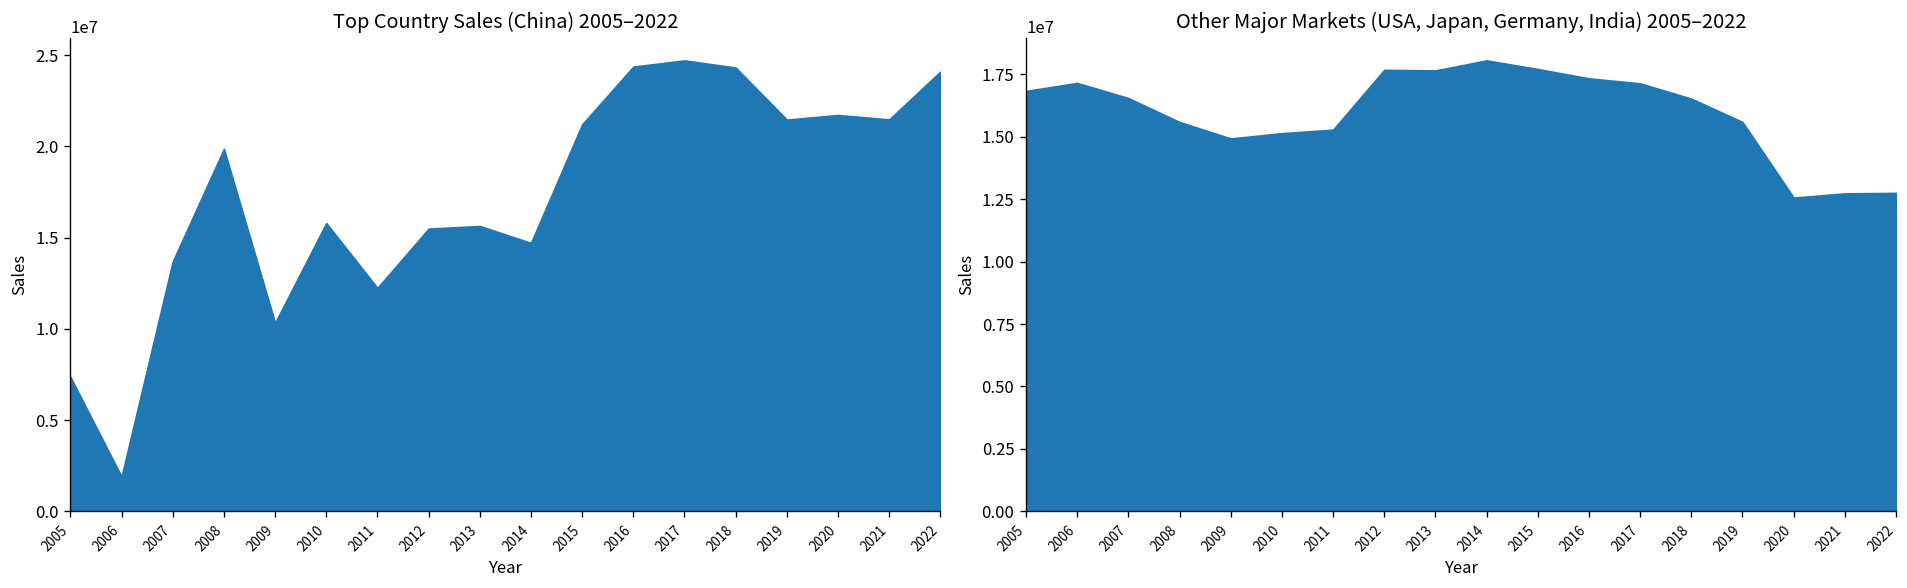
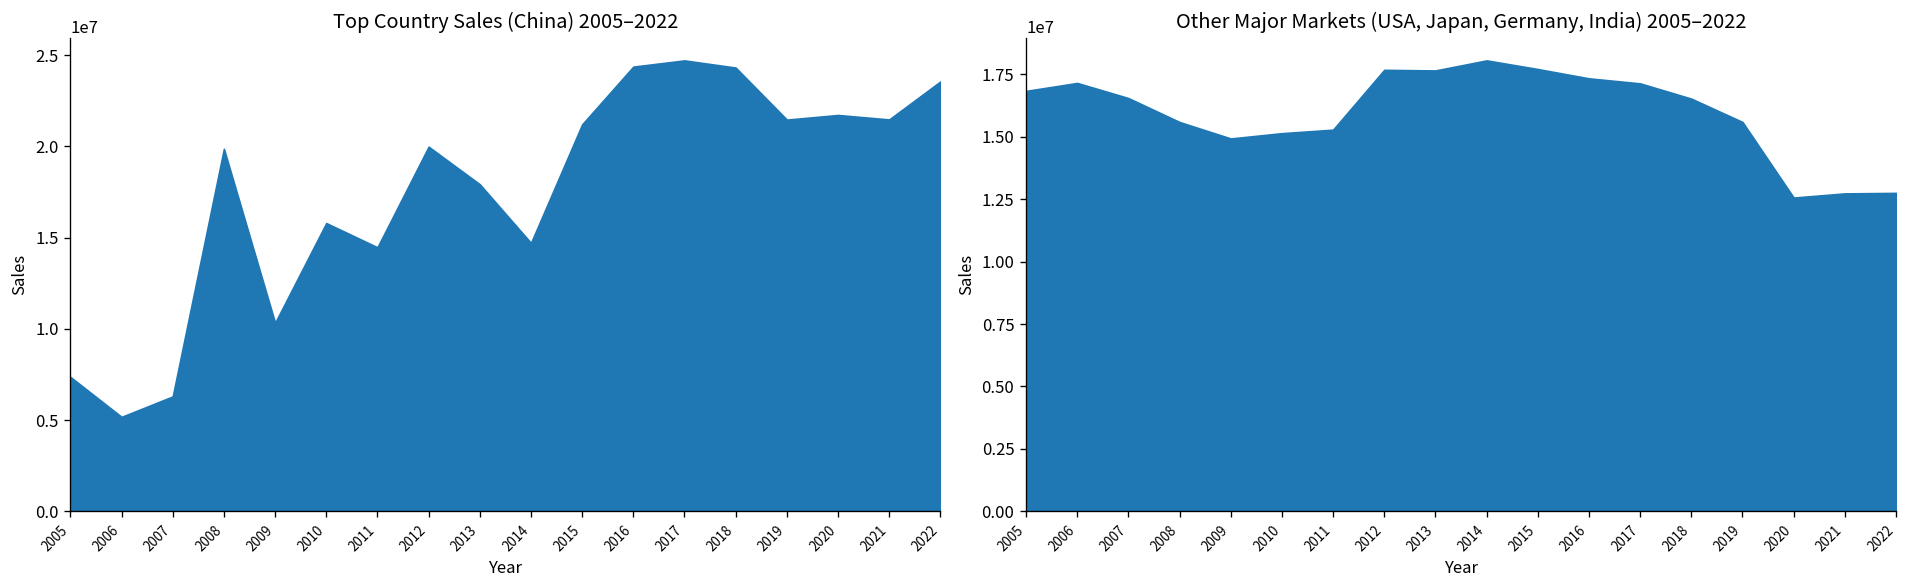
  {
    "Top Country Sales (China) 2005–2022": {
      "2005": 7400000,
-     "2006": 1900000,
-     "2007": 13700000,
+     "2006": 5200000,
+     "2007": 6300000,
      "2008": 19900000,
      "2009": 10300000,
      "2010": 15800000,
-     "2011": 12200000,
-     "2012": 15500000,
-     "2013": 15600000,
+     "2011": 14500000,
+     "2012": 20000000,
+     "2013": 17900000,
      "2014": 14700000,
      "2015": 21200000,
      "2016": 24400000,
      "2017": 24700000,
      "2018": 24300000,
      "2019": 21500000,
      "2020": 21700000,
      "2021": 21500000,
-     "2022": 24100000
+     "2022": 23600000
    }
  }
